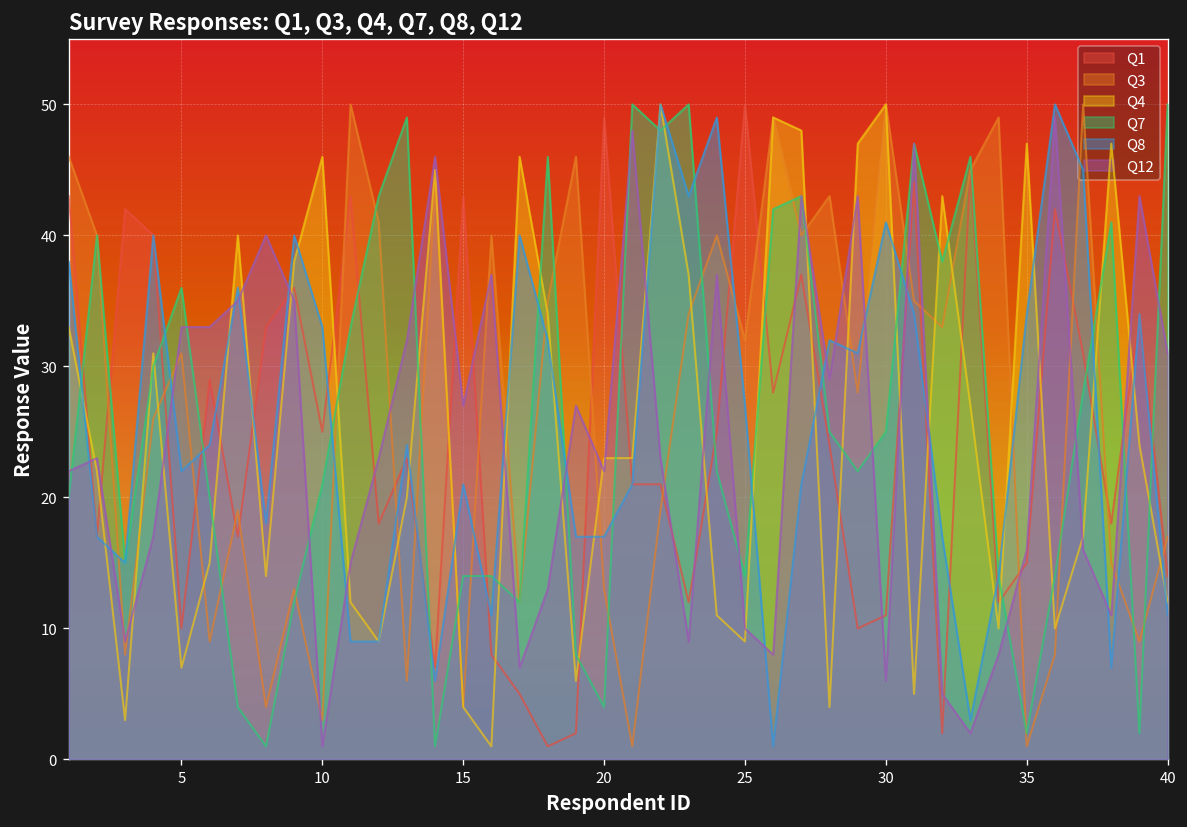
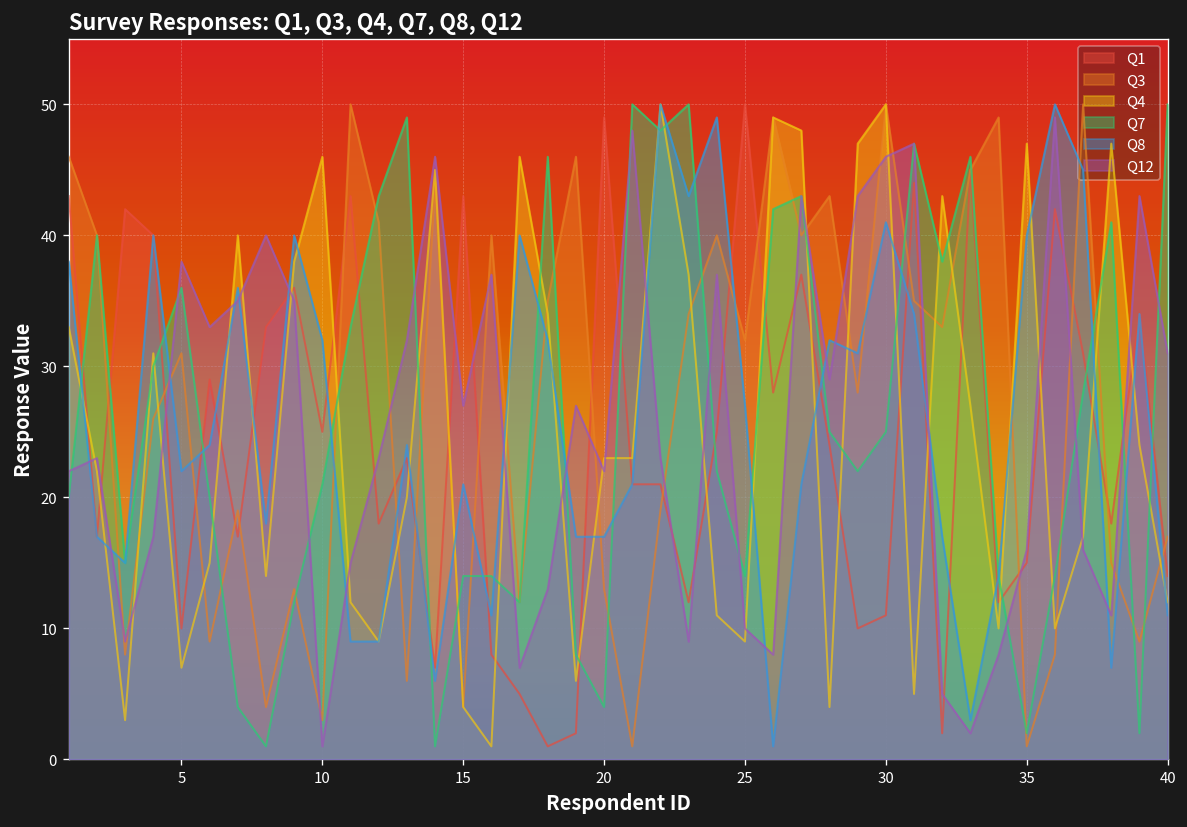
  {
    "Q7": {
      "5": 36,
      "10": 21,
      "15": 14,
      "20": 4,
      "25": 14,
      "30": 25,
      "35": 2,
      "40": 50
    },
    "Q8": {
      "5": 22,
-     "10": 33,
+     "10": 32,
      "15": 21,
      "20": 17,
      "25": 27,
      "30": 41,
-     "35": 34,
+     "35": 40,
      "40": 11
    },
    "Q12": {
-     "5": 33,
+     "5": 38,
      "10": 1,
      "15": 27,
      "20": 22,
      "25": 10,
-     "30": 6,
+     "30": 46,
      "35": 16,
      "40": 31
    }
  }
